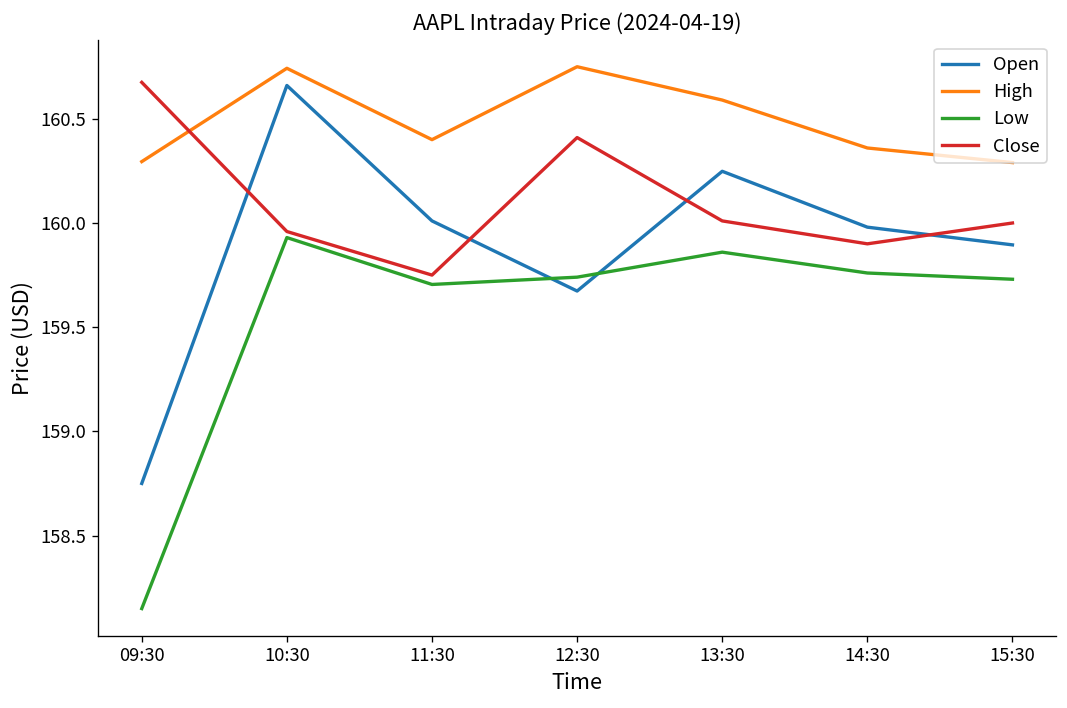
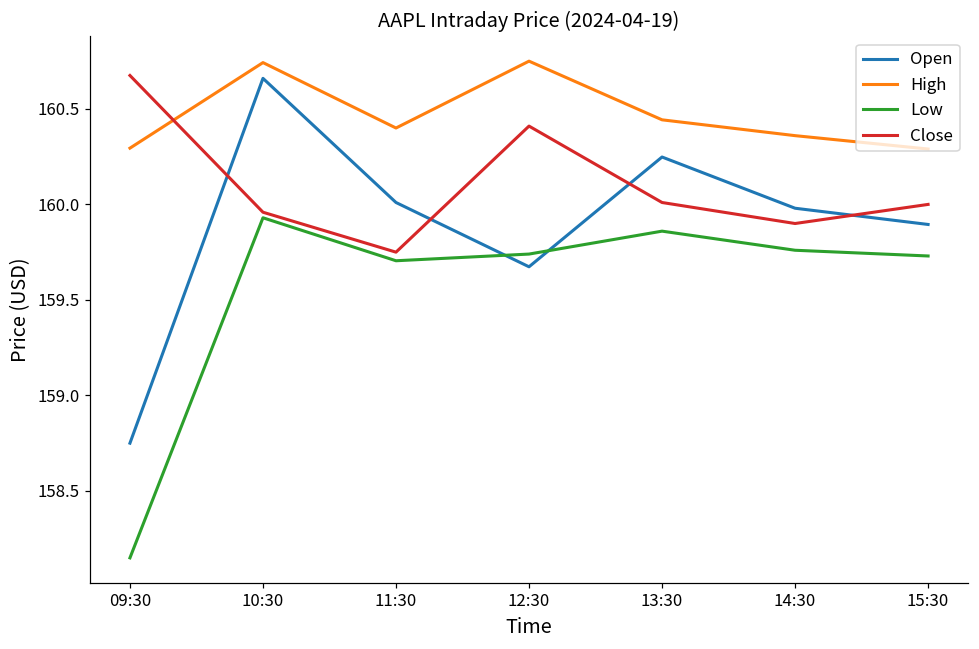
  {
    "Open": {
      "09:30": 158.75,
      "10:30": 160.66,
      "11:30": 160.01,
      "12:30": 159.67,
      "13:30": 160.25,
      "14:30": 159.98,
      "15:30": 159.90
    },
    "High": {
      "09:30": 160.29,
      "10:30": 160.74,
      "11:30": 160.40,
      "12:30": 160.75,
-     "13:30": 160.59,
+     "13:30": 160.44,
      "14:30": 160.36
    },
    "Low": {
      "09:30": 158.15,
      "10:30": 159.93,
      "11:30": 159.71,
      "12:30": 159.74,
      "13:30": 159.86,
      "14:30": 159.76,
      "15:30": 159.73
    },
    "Close": {
      "09:30": 160.68,
      "10:30": 159.96,
      "11:30": 159.75,
      "12:30": 160.41,
      "13:30": 160.01,
      "14:30": 159.90,
      "15:30": 160.00
    }
  }
